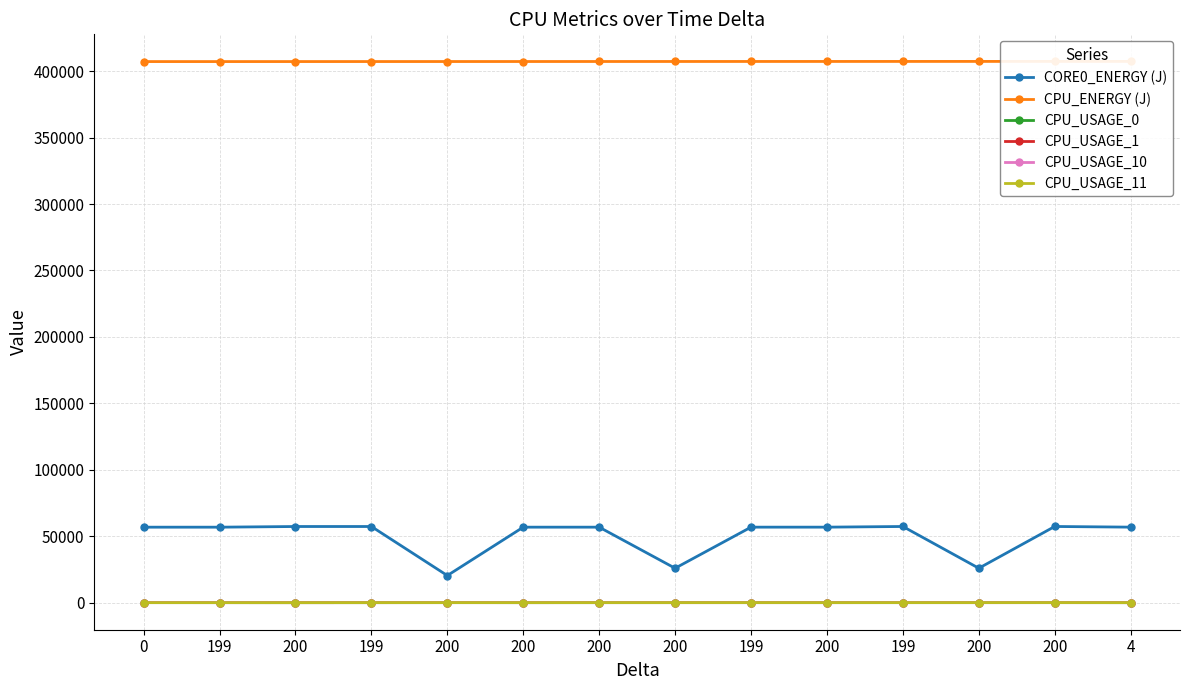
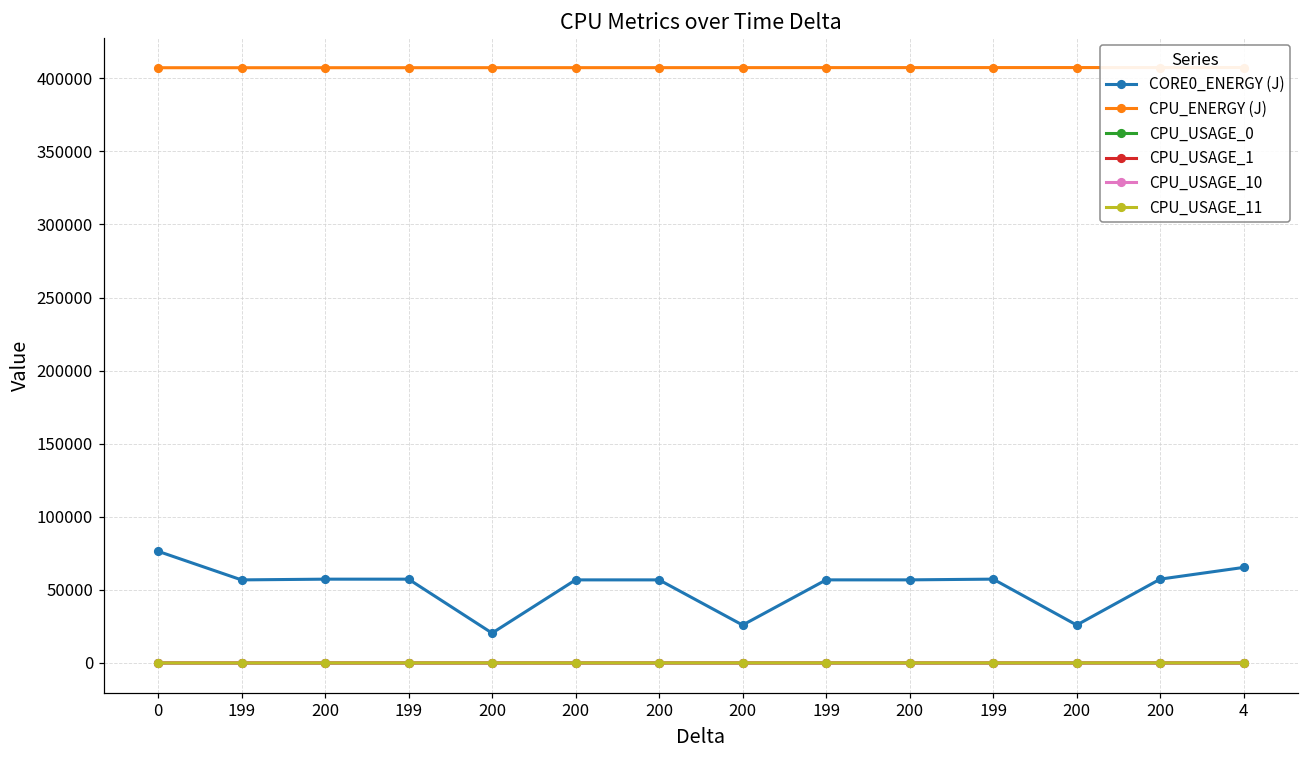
  {
    "CORE0_ENERGY (J)": {
-     "0": 57000,
-     "4": 57000
+     "0": 76000,
+     "4": 65000
    },
    "CPU_ENERGY (J)": {
      "0": 407000
    }
  }
